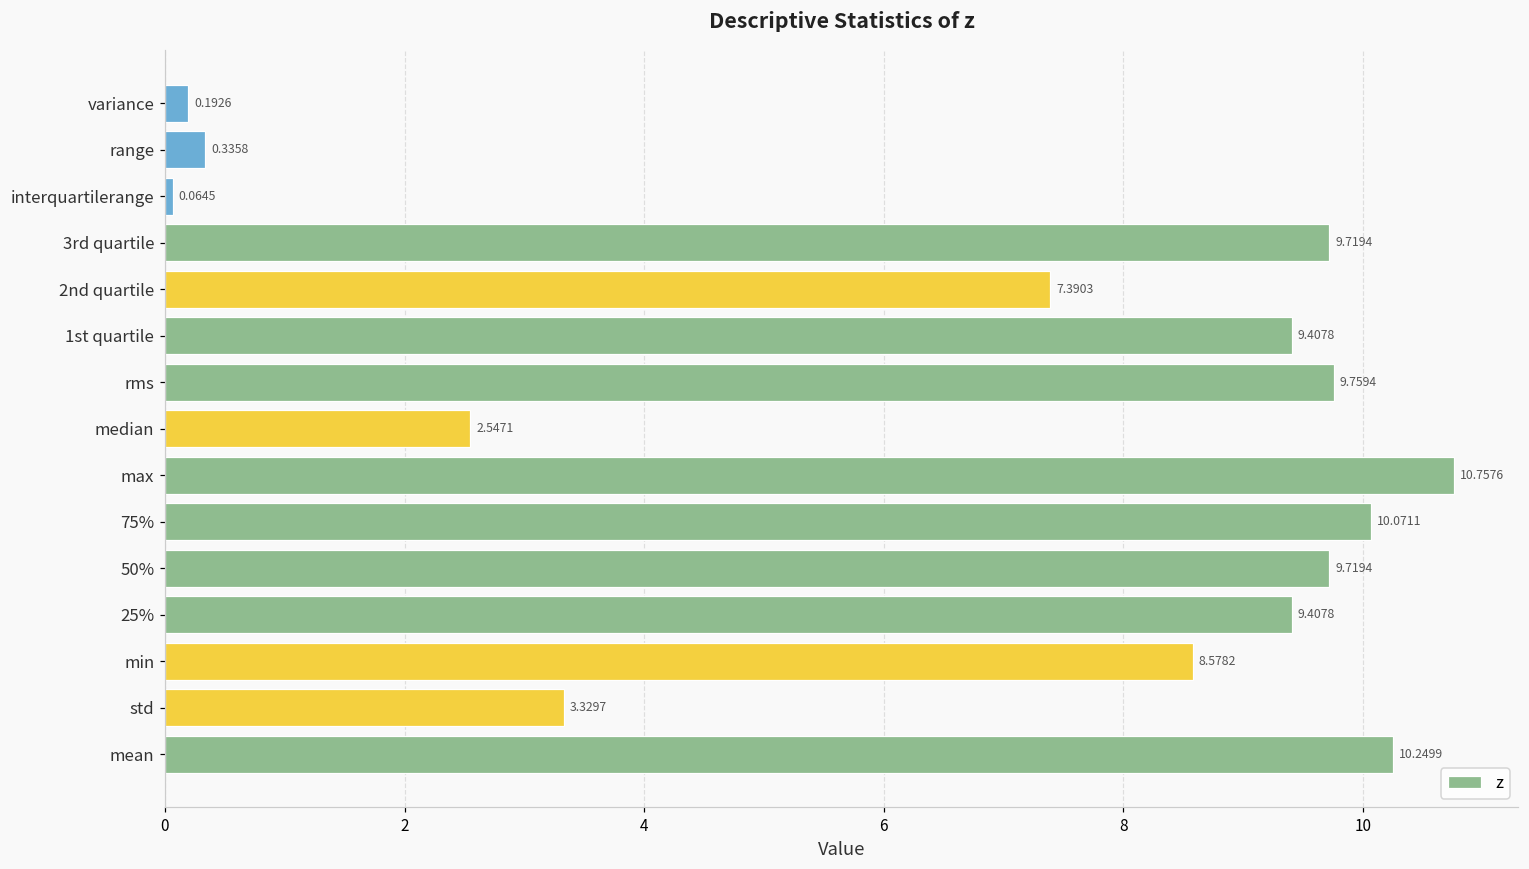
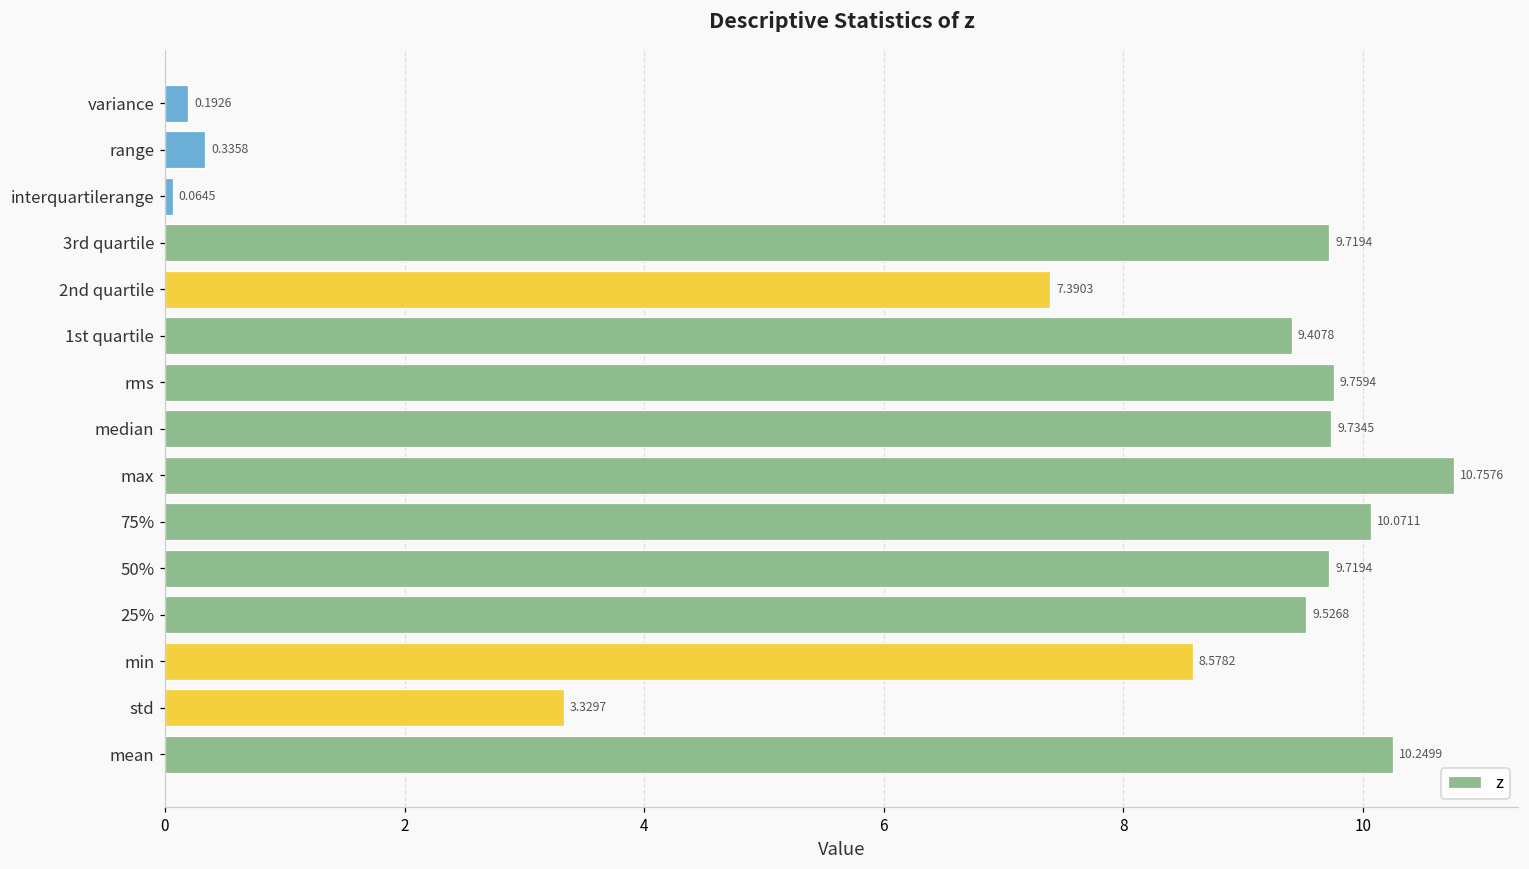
  {
    "variance": 0.1926,
    "range": 0.3358,
    "interquartilerange": 0.0645,
    "3rd quartile": 9.7194,
    "2nd quartile": 7.3903,
    "1st quartile": 9.4078,
    "rms": 9.7594,
-   "median": 2.5471,
+   "median": 9.7345,
    "max": 10.7576,
    "75%": 10.0711,
    "50%": 9.7194,
-   "25%": 9.4078,
+   "25%": 9.5268,
    "min": 8.5782,
    "std": 3.3297,
    "mean": 10.2499
  }
